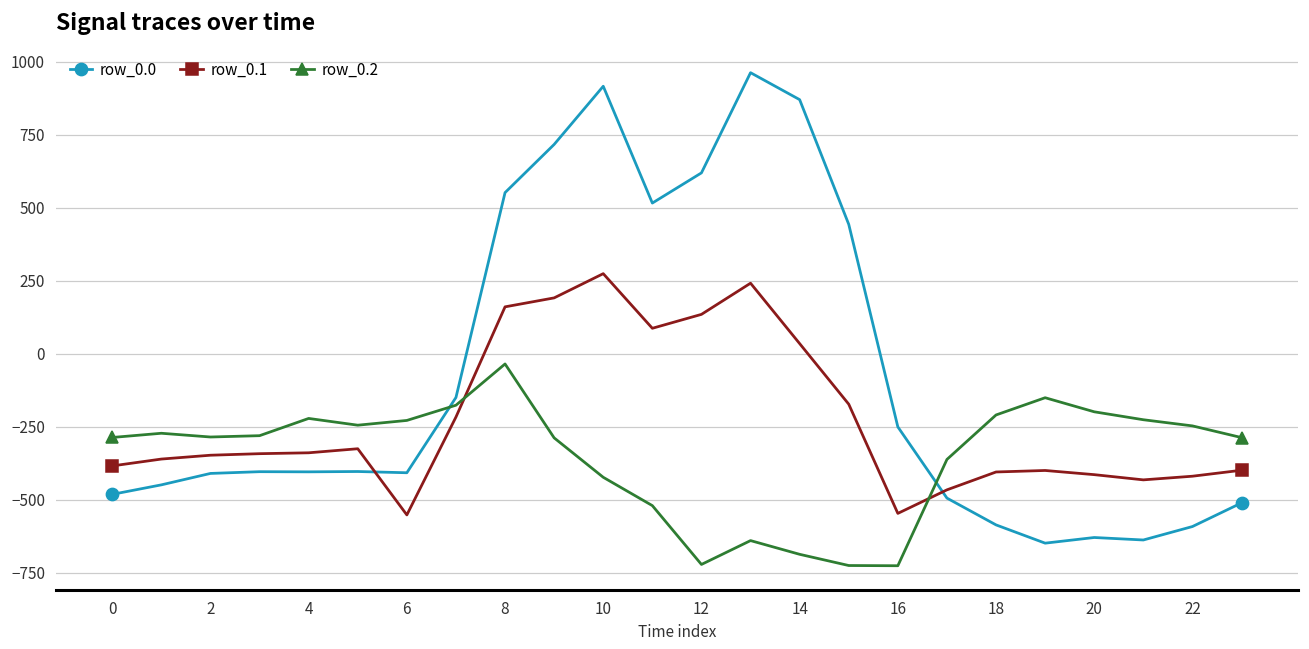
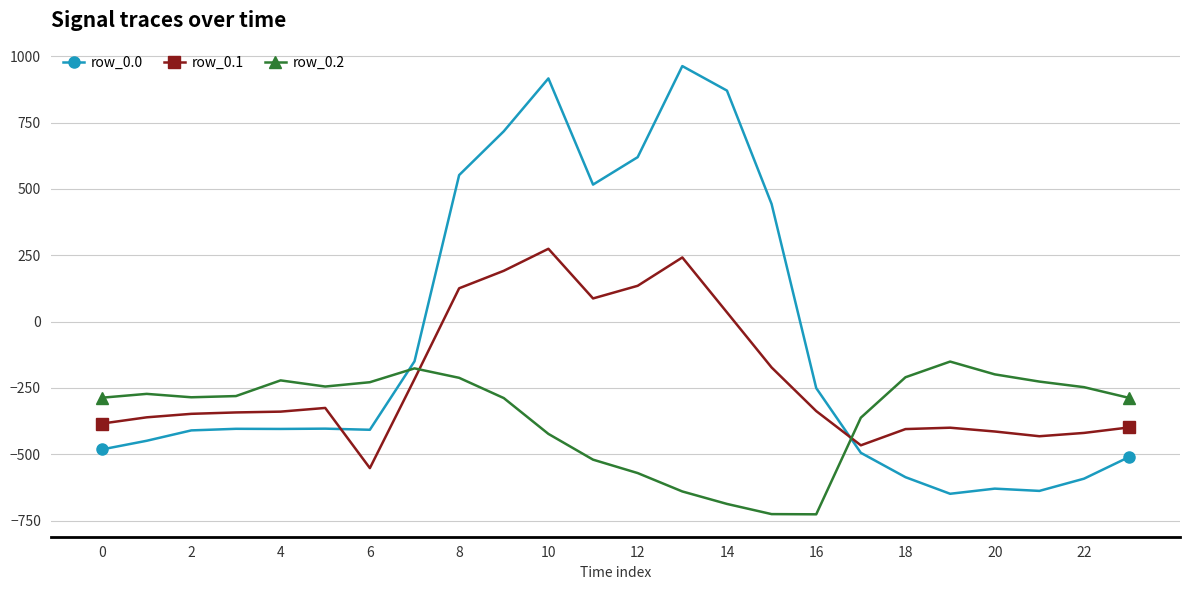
  {
    "row_0.0": {
      "0": -480,
      "2": -410,
      "4": -400,
      "6": -410,
      "8": 550,
      "10": 920,
      "12": 620,
      "14": 870,
      "16": -250,
      "18": -590,
      "20": -630,
      "22": -590
    },
    "row_0.1": {
      "0": -380,
      "2": -350,
      "4": -340,
      "6": -550,
-     "8": 160,
+     "8": 130,
      "10": 270,
      "12": 130,
      "14": 30,
-     "16": -550,
+     "16": -340,
      "18": -410,
      "20": -410,
      "22": -420
    },
    "row_0.2": {
      "0": -290,
      "2": -290,
      "4": -220,
      "6": -230,
-     "8": -40,
+     "8": -210,
      "10": -420,
-     "12": -720,
+     "12": -570,
      "14": -690,
      "16": -730,
      "18": -210,
      "20": -200,
      "22": -250
    }
  }
